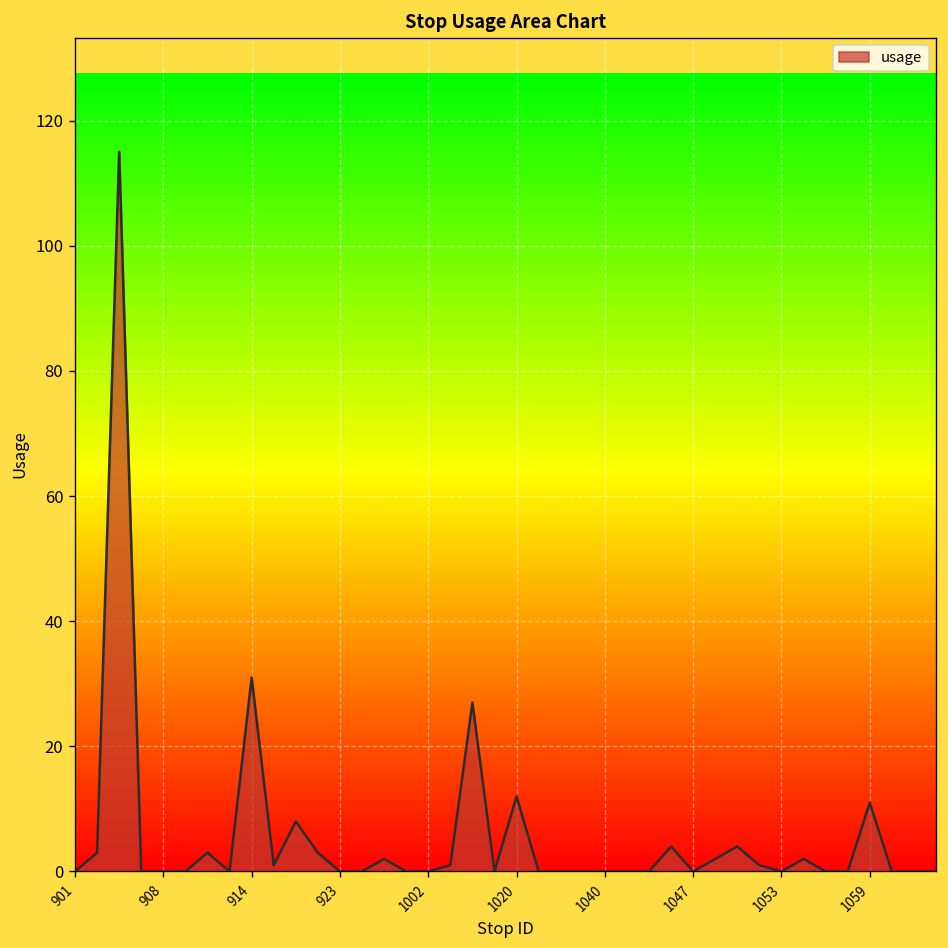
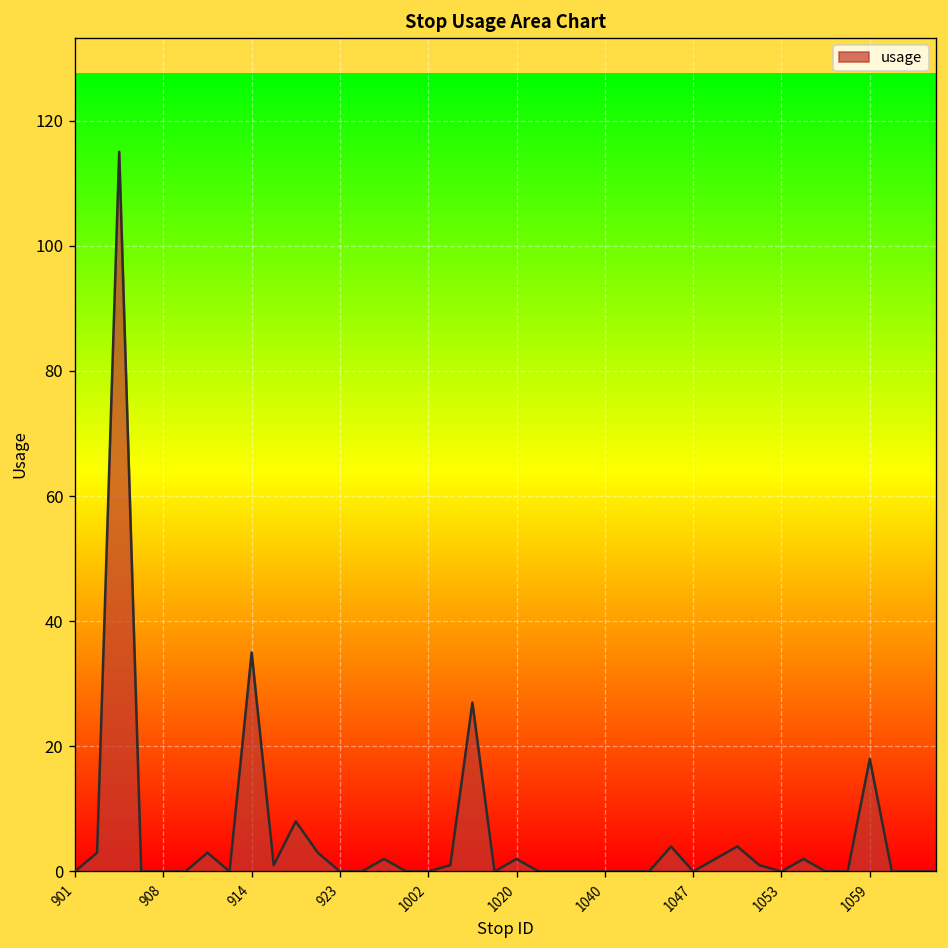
  {
    "901": 0,
    "908": 0,
-   "914": 31,
+   "914": 35,
    "923": 0,
    "1002": 0,
-   "1020": 12,
+   "1020": 2,
    "1040": 0,
    "1047": 0,
    "1053": 0,
-   "1059": 11
+   "1059": 18
  }
